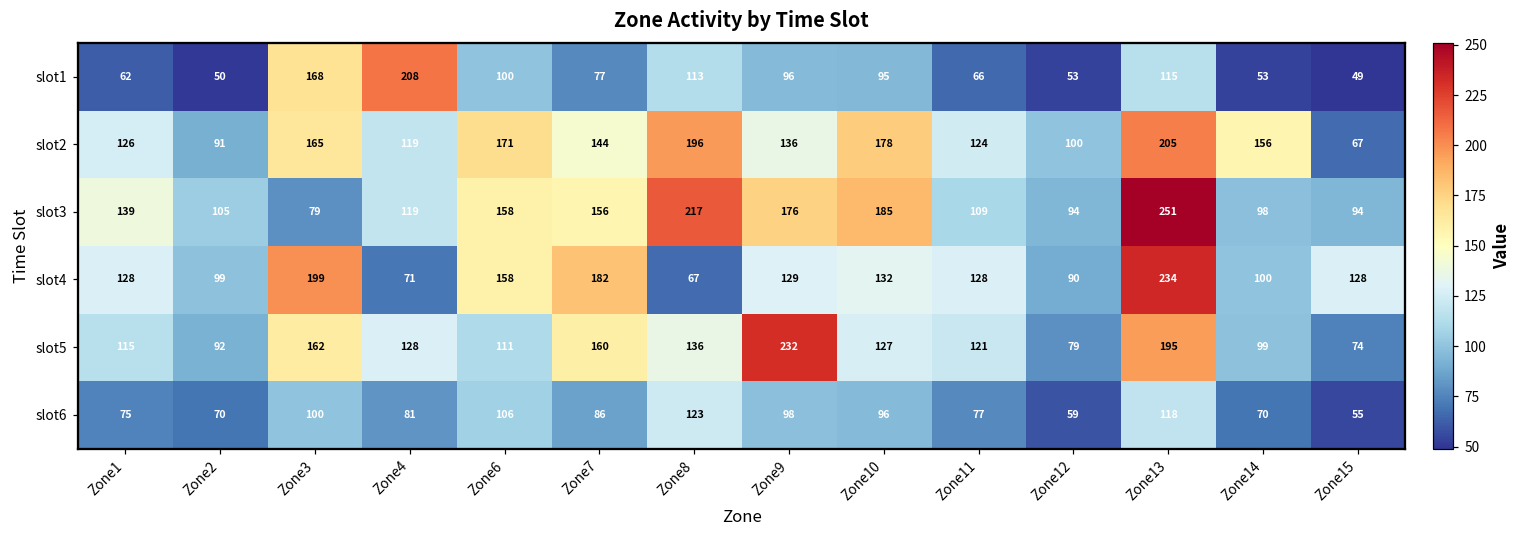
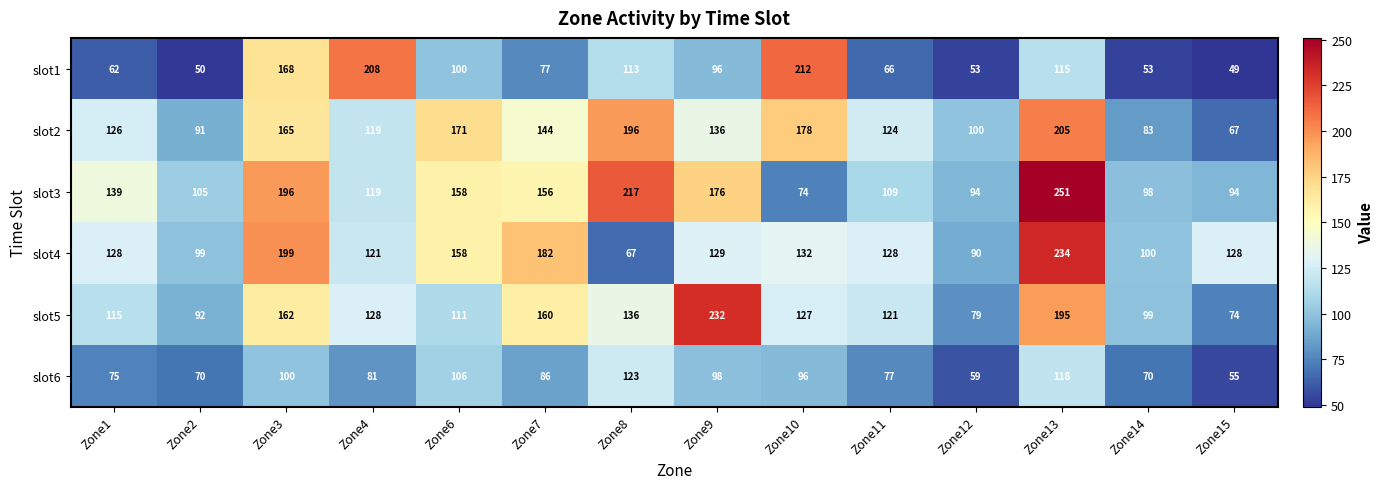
  {
    "slot1": {
      "Zone1": 62,
      "Zone2": 50,
      "Zone3": 168,
      "Zone4": 208,
      "Zone6": 100,
      "Zone7": 77,
      "Zone8": 113,
      "Zone9": 96,
-     "Zone10": 95,
+     "Zone10": 212,
      "Zone11": 66,
      "Zone12": 53,
      "Zone13": 115,
      "Zone14": 53,
      "Zone15": 49
    },
    "slot2": {
      "Zone1": 126,
      "Zone2": 91,
      "Zone3": 165,
      "Zone4": 119,
      "Zone6": 171,
      "Zone7": 144,
      "Zone8": 196,
      "Zone9": 136,
      "Zone10": 178,
      "Zone11": 124,
      "Zone12": 100,
      "Zone13": 205,
-     "Zone14": 156,
+     "Zone14": 83,
      "Zone15": 67
    },
    "slot3": {
      "Zone1": 139,
      "Zone2": 105,
-     "Zone3": 79,
+     "Zone3": 196,
      "Zone4": 119,
      "Zone6": 158,
      "Zone7": 156,
      "Zone8": 217,
      "Zone9": 176,
-     "Zone10": 185,
+     "Zone10": 74,
      "Zone11": 109,
      "Zone12": 94,
      "Zone13": 251,
      "Zone14": 98,
      "Zone15": 94
    },
    "slot4": {
      "Zone1": 128,
      "Zone2": 99,
      "Zone3": 199,
-     "Zone4": 71,
+     "Zone4": 121,
      "Zone6": 158,
      "Zone7": 182,
      "Zone8": 67,
      "Zone9": 129,
      "Zone10": 132,
      "Zone11": 128,
      "Zone12": 90,
      "Zone13": 234,
      "Zone14": 100,
      "Zone15": 128
    },
    "slot5": {
      "Zone1": 115,
      "Zone2": 92,
      "Zone3": 162,
      "Zone4": 128,
      "Zone6": 111,
      "Zone7": 160,
      "Zone8": 136,
      "Zone9": 232,
      "Zone10": 127,
      "Zone11": 121,
      "Zone12": 79,
      "Zone13": 195,
      "Zone14": 99,
      "Zone15": 74
    },
    "slot6": {
      "Zone1": 75,
      "Zone2": 70,
      "Zone3": 100,
      "Zone4": 81,
      "Zone6": 106,
      "Zone7": 86,
      "Zone8": 123,
      "Zone9": 98,
      "Zone10": 96,
      "Zone11": 77,
      "Zone12": 59,
      "Zone13": 118,
      "Zone14": 70,
      "Zone15": 55
    }
  }
